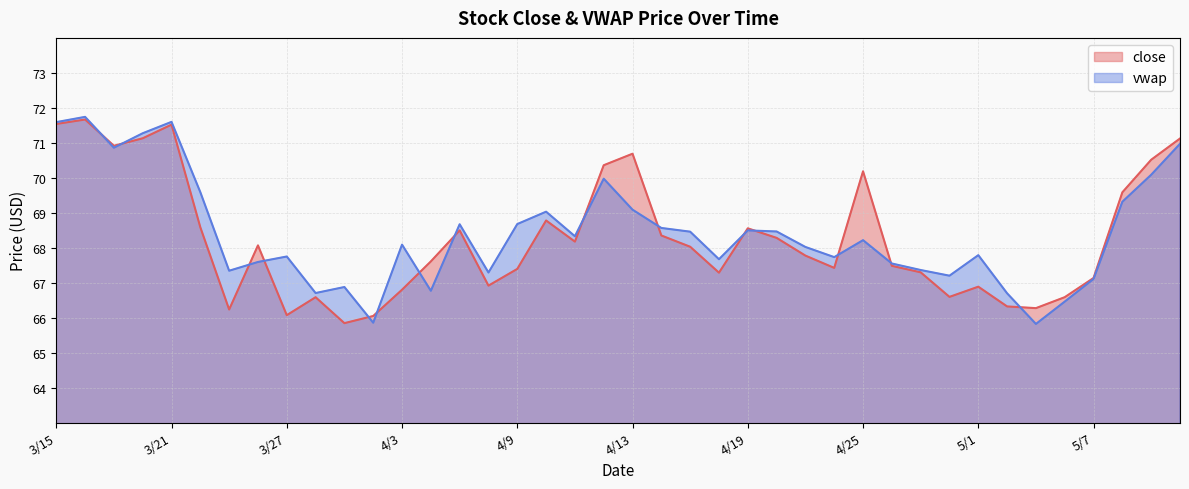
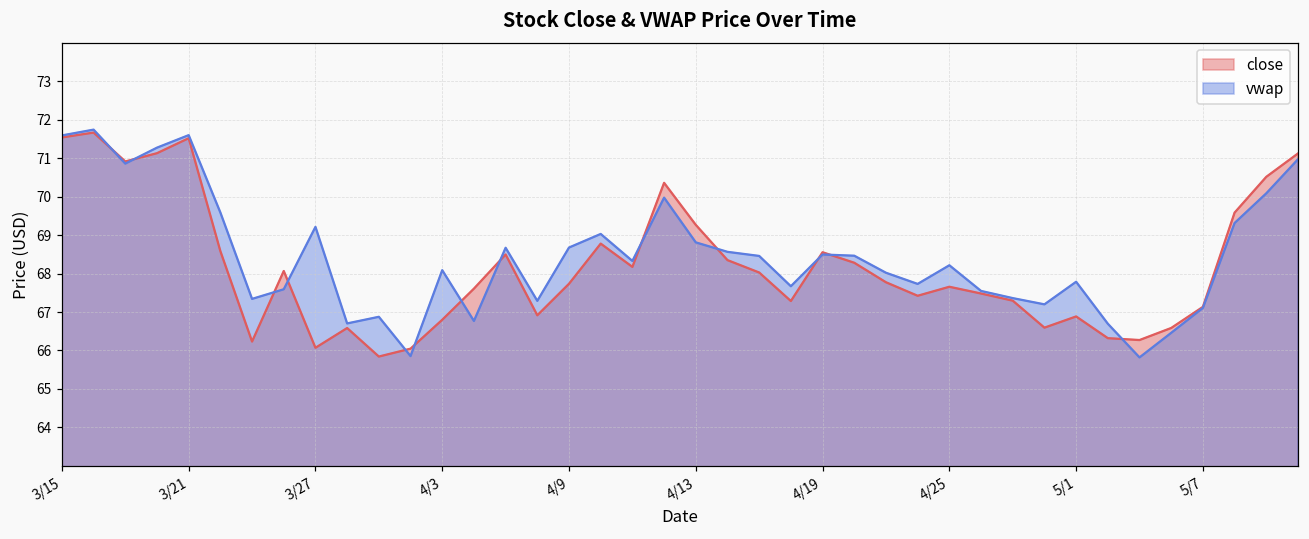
  {
    "close": {
      "3/21": 71.5,
      "3/27": 66.1,
      "4/3": 66.8,
-     "4/9": 67.4,
-     "4/13": 70.7,
-     "4/25": 70.2,
+     "4/9": 67.7,
+     "4/13": 69.3,
+     "4/25": 67.7,
      "5/1": 66.9
    },
    "vwap": {
      "3/21": 71.6,
-     "3/27": 67.7,
+     "3/27": 69.2,
      "4/3": 68.1,
      "4/9": 68.7,
-     "4/13": 69.1,
+     "4/13": 68.8,
      "4/25": 68.2,
      "5/1": 67.8
    }
  }
